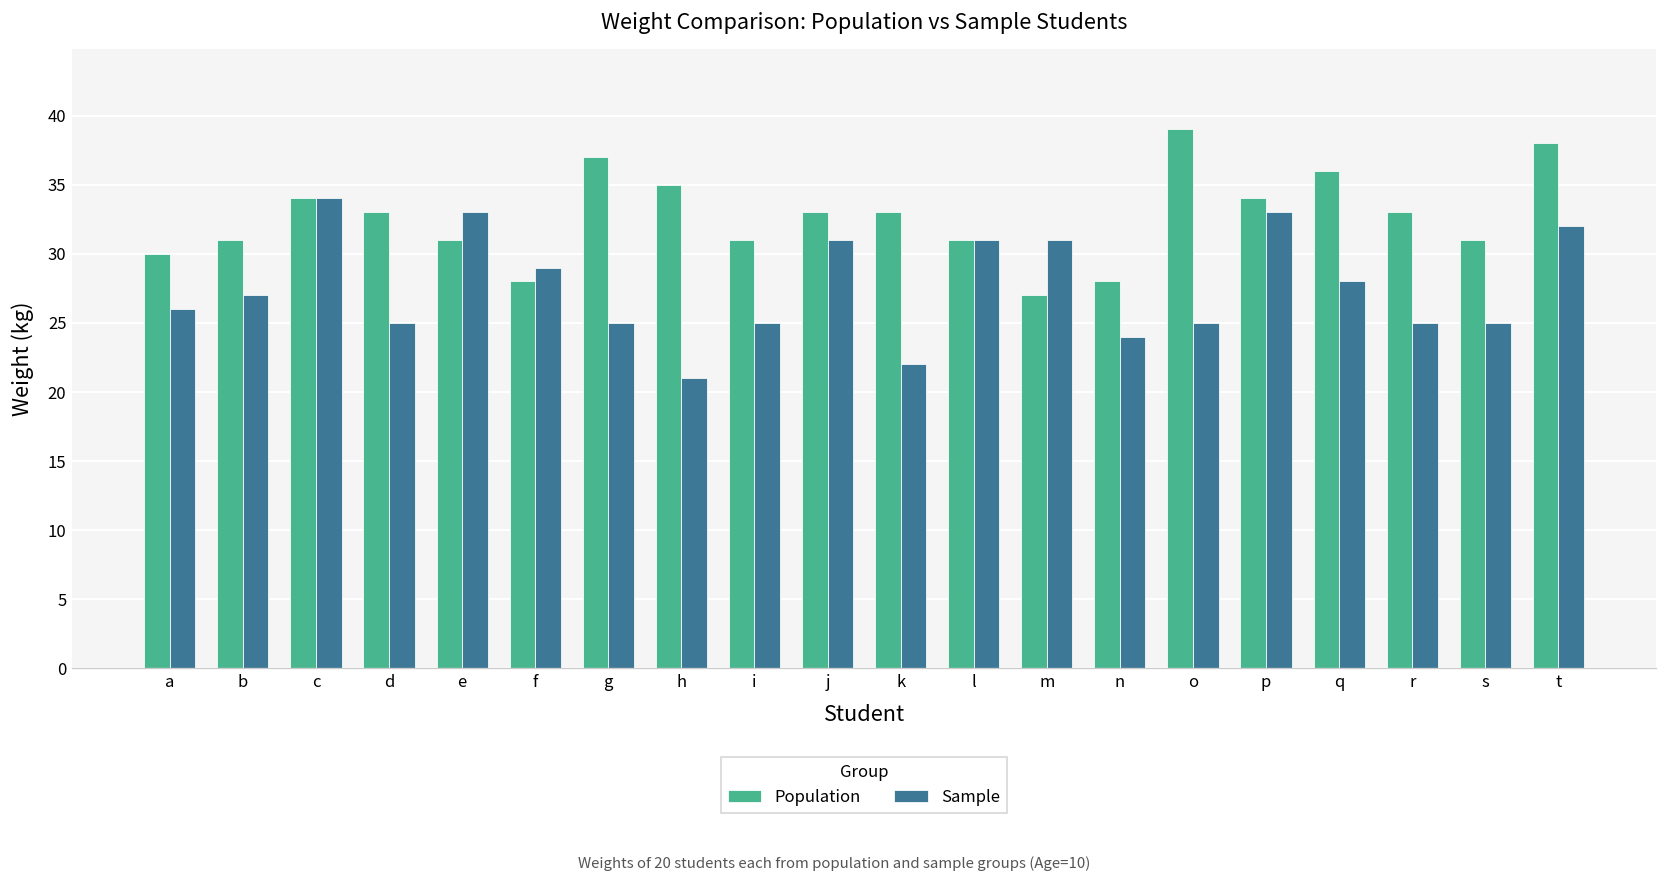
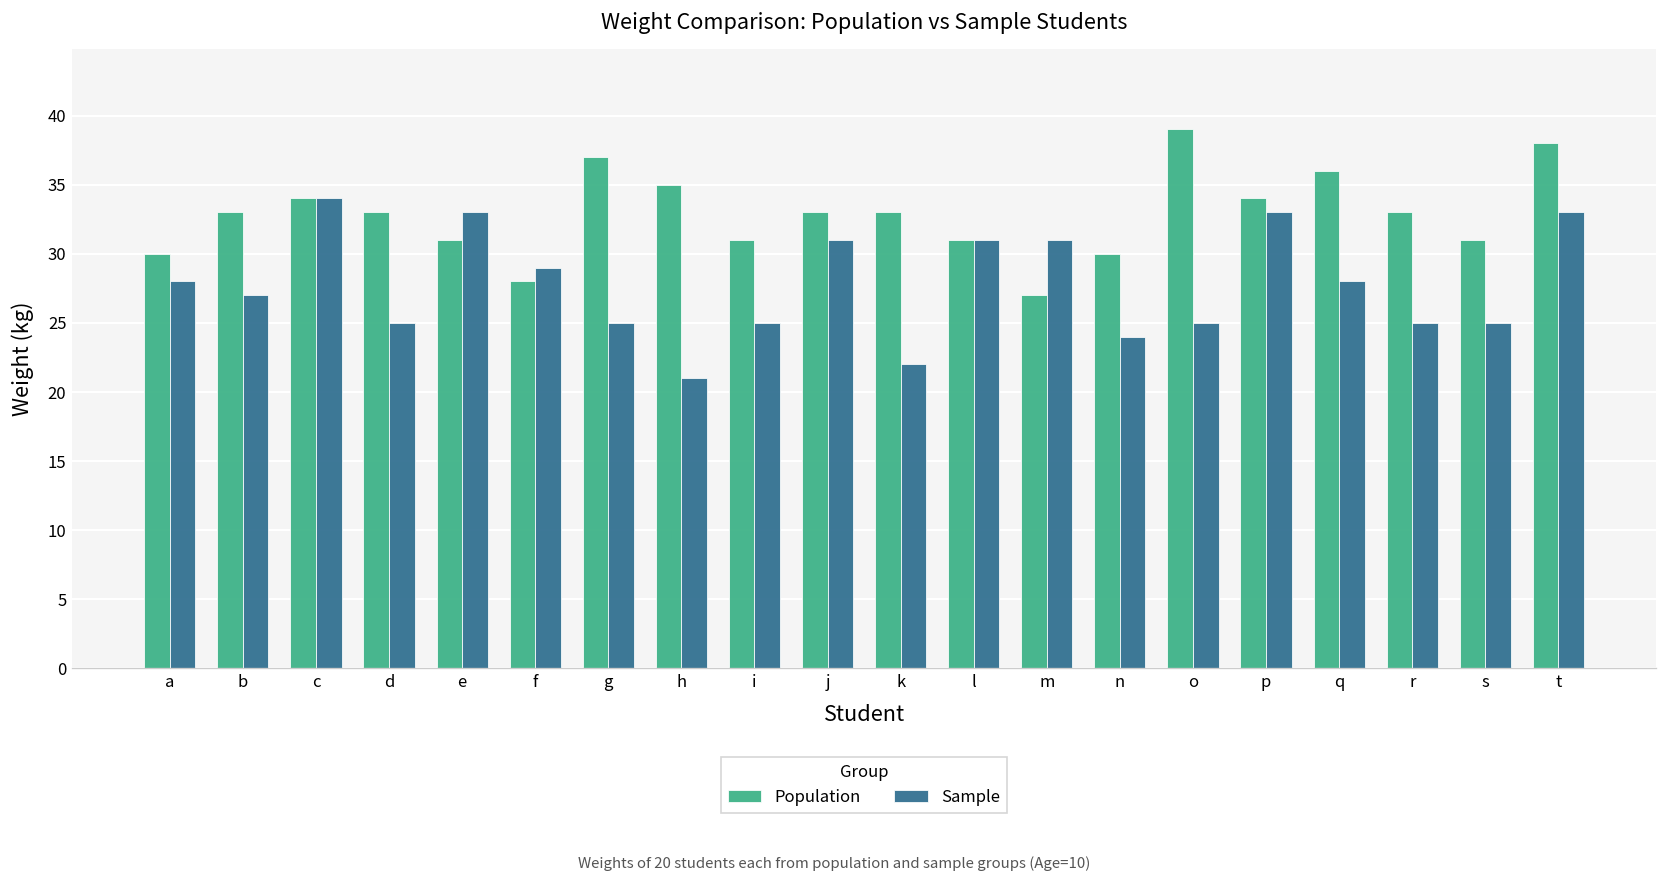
  {
    "Population": {
      "a": 30,
-     "b": 31,
+     "b": 33,
      "c": 34,
      "d": 33,
      "e": 31,
      "f": 28,
      "g": 37,
      "h": 35,
      "i": 31,
      "j": 33,
      "k": 33,
      "l": 31,
      "m": 27,
-     "n": 28,
+     "n": 30,
      "o": 39,
      "p": 34,
      "q": 36,
      "r": 33,
      "s": 31,
      "t": 38
    },
    "Sample": {
-     "a": 26,
+     "a": 28,
      "b": 27,
      "c": 34,
      "d": 25,
      "e": 33,
      "f": 29,
      "g": 25,
      "h": 21,
      "i": 25,
      "j": 31,
      "k": 22,
      "l": 31,
      "m": 31,
      "n": 24,
      "o": 25,
      "p": 33,
      "q": 28,
      "r": 25,
      "s": 25,
-     "t": 32
+     "t": 33
    }
  }
